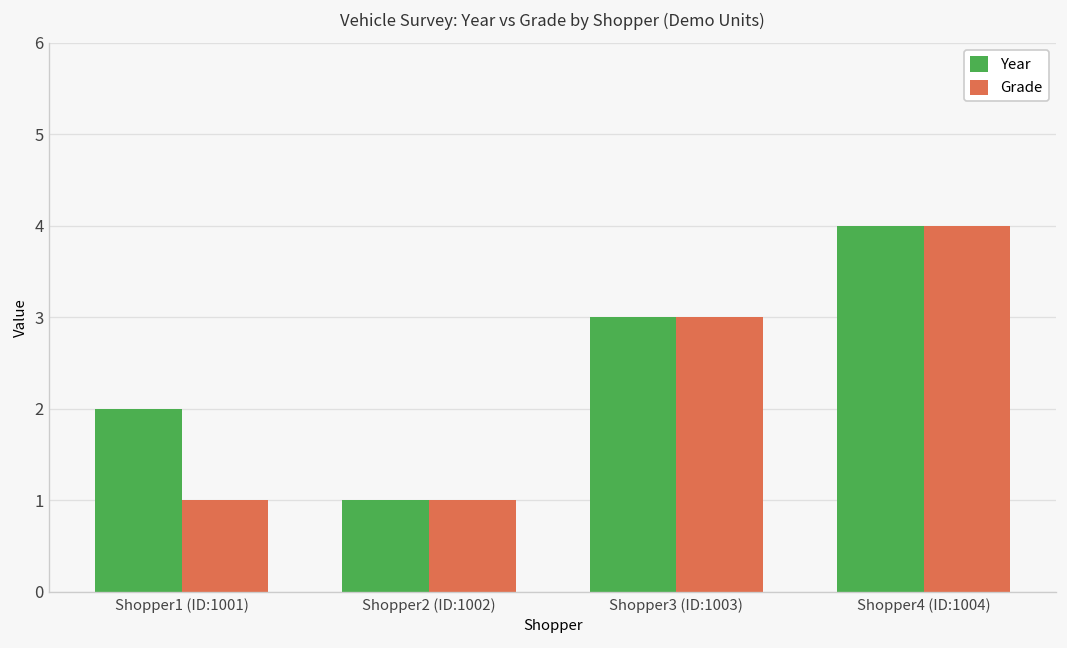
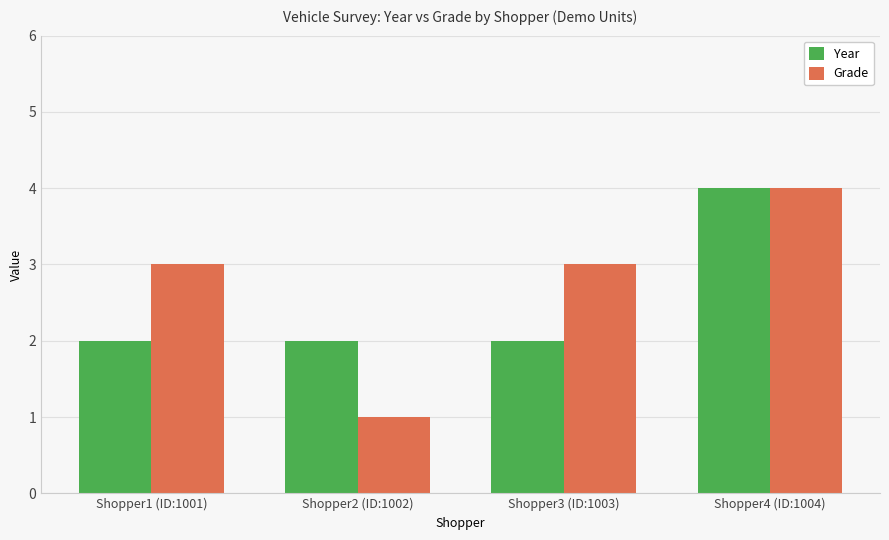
  {
    "Year": {
      "Shopper1 (ID:1001)": 2,
-     "Shopper2 (ID:1002)": 1,
-     "Shopper3 (ID:1003)": 3,
+     "Shopper2 (ID:1002)": 2,
+     "Shopper3 (ID:1003)": 2,
      "Shopper4 (ID:1004)": 4
    },
    "Grade": {
-     "Shopper1 (ID:1001)": 1,
+     "Shopper1 (ID:1001)": 3,
      "Shopper2 (ID:1002)": 1,
      "Shopper3 (ID:1003)": 3,
      "Shopper4 (ID:1004)": 4
    }
  }
